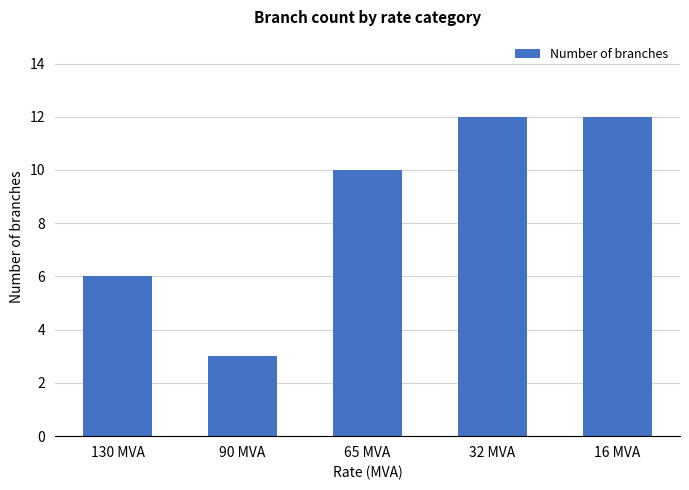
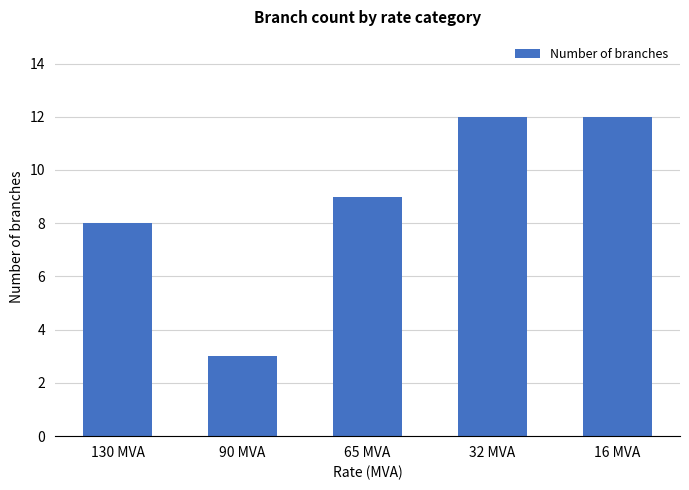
  {
-   "130 MVA": 6,
+   "130 MVA": 8,
    "90 MVA": 3,
-   "65 MVA": 10,
+   "65 MVA": 9,
    "32 MVA": 12,
    "16 MVA": 12
  }
